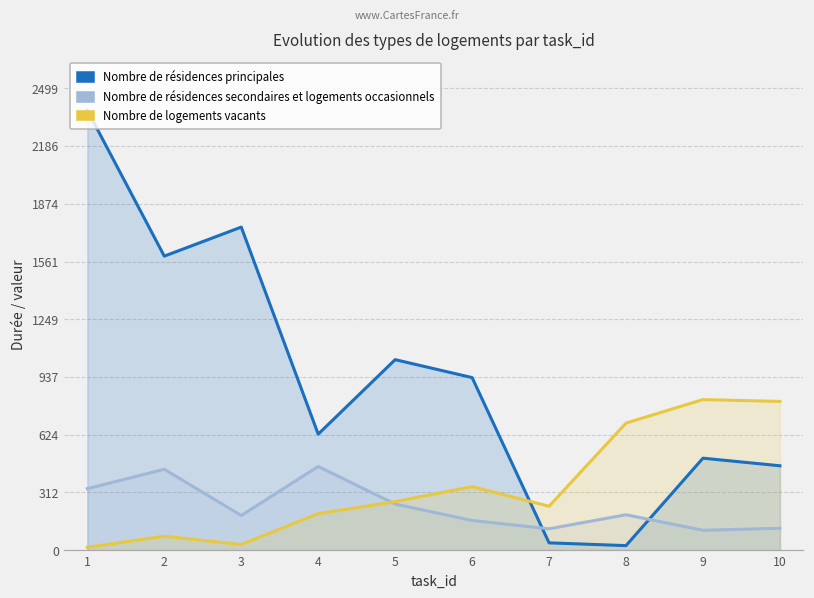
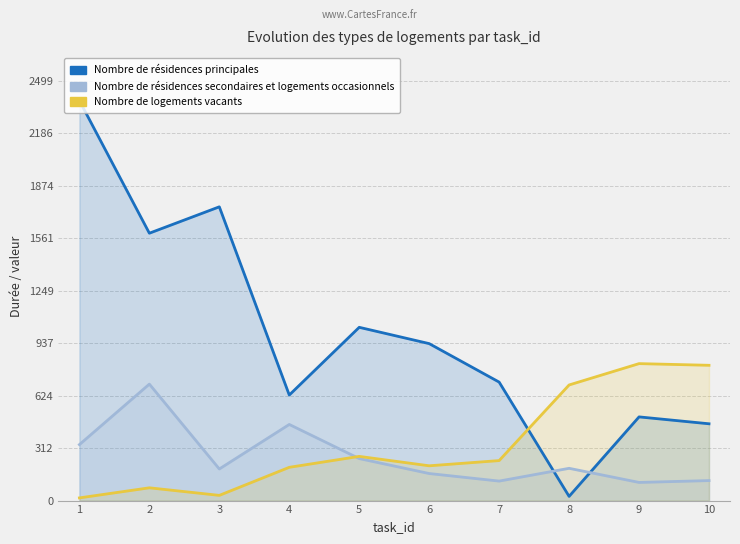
  {
    "Nombre de résidences principales": {
      "2": 1590,
      "3": 1750,
      "4": 630,
      "5": 1030,
      "6": 930,
-     "7": 40,
+     "7": 710,
      "8": 30,
      "9": 500,
      "10": 460
    },
    "Nombre de résidences secondaires et logements occasionnels": {
      "1": 330,
-     "2": 440,
+     "2": 690,
      "3": 190,
      "4": 450,
      "6": 160,
      "7": 120,
      "8": 190,
      "9": 110,
      "10": 120
    },
    "Nombre de logements vacants": {
      "1": 20,
      "2": 80,
      "3": 30,
      "4": 200,
-     "6": 340,
+     "6": 210,
      "7": 240,
      "8": 690,
      "9": 820,
      "10": 810
    }
  }
